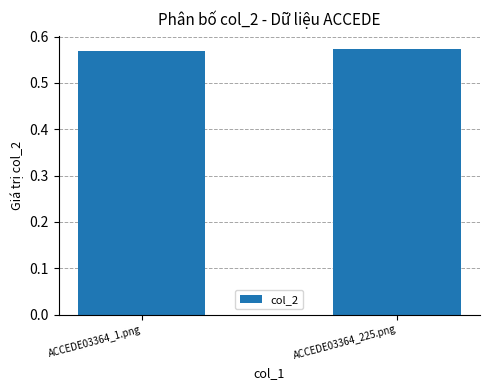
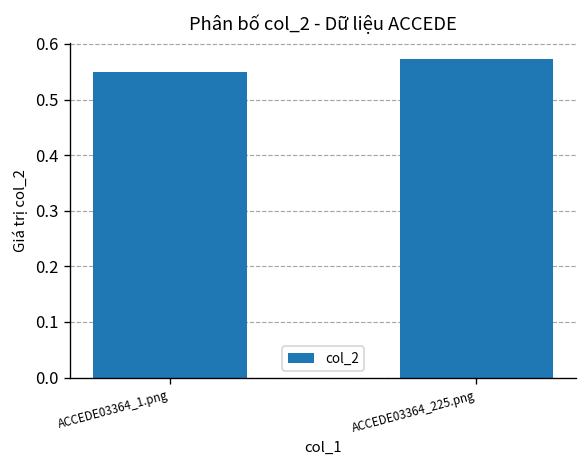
  {
-   "ACCEDE03364_1.png": 0.57,
+   "ACCEDE03364_1.png": 0.55,
    "ACCEDE03364_225.png": 0.57
  }
